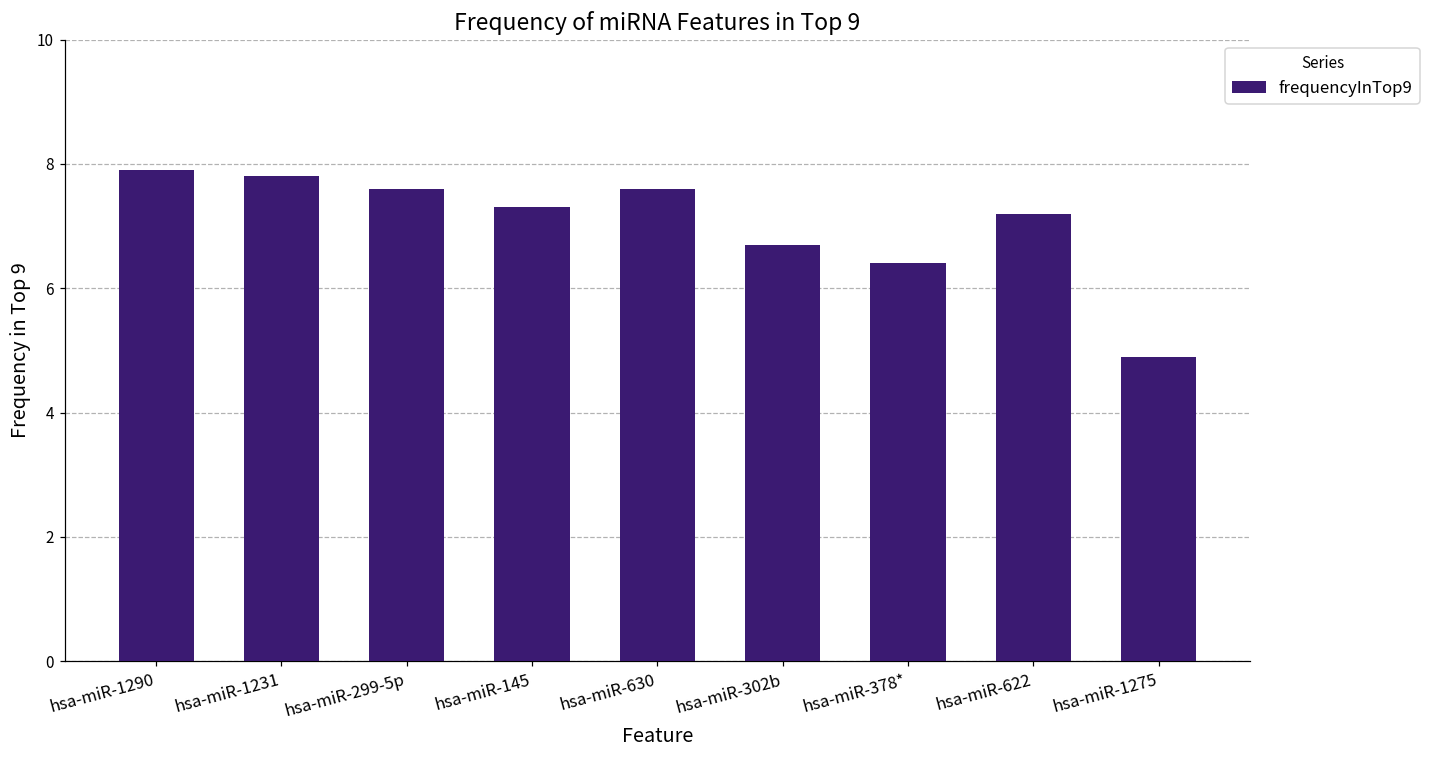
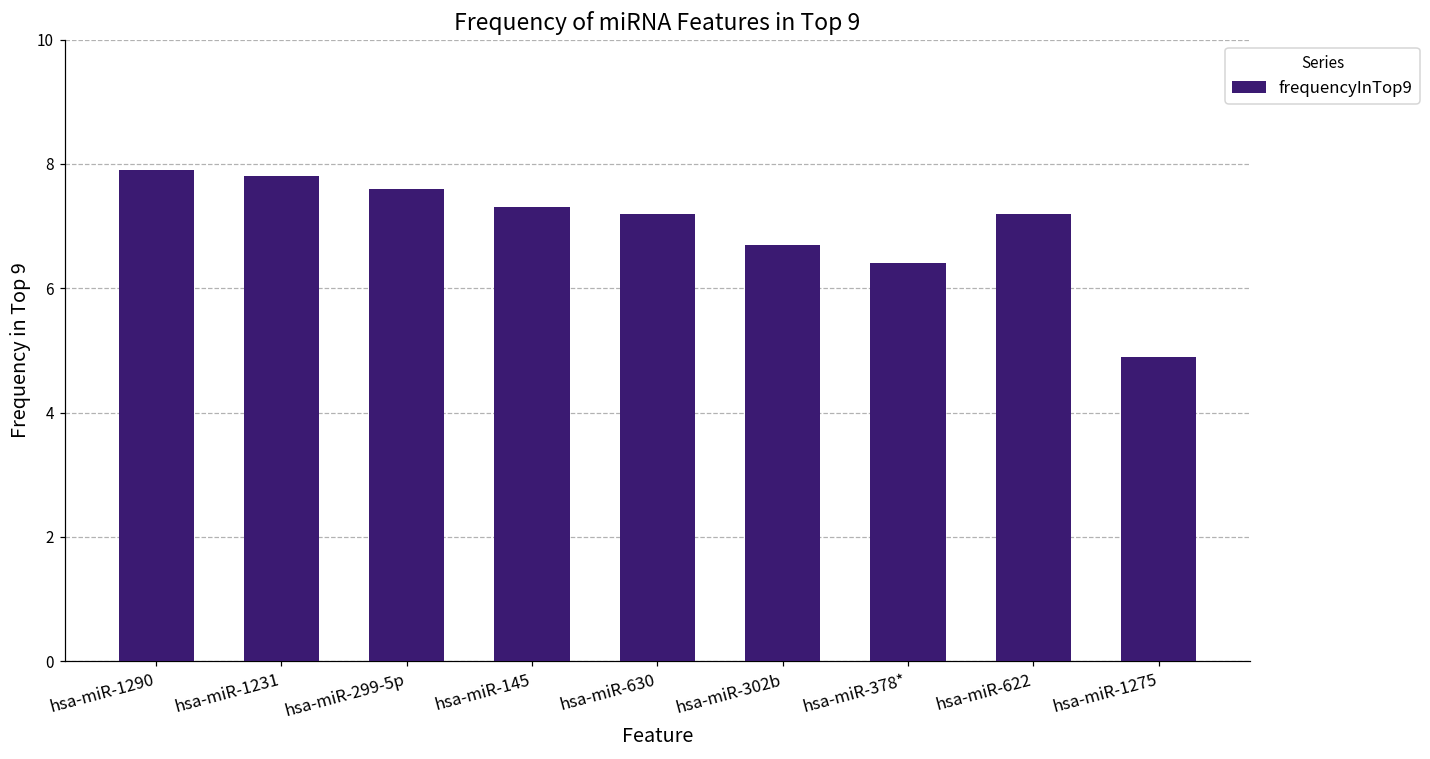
  {
    "hsa-miR-1290": 7.9,
    "hsa-miR-1231": 7.8,
    "hsa-miR-299-5p": 7.6,
    "hsa-miR-145": 7.3,
-   "hsa-miR-630": 7.6,
+   "hsa-miR-630": 7.2,
    "hsa-miR-302b": 6.7,
    "hsa-miR-378*": 6.4,
    "hsa-miR-622": 7.2,
    "hsa-miR-1275": 4.9
  }
